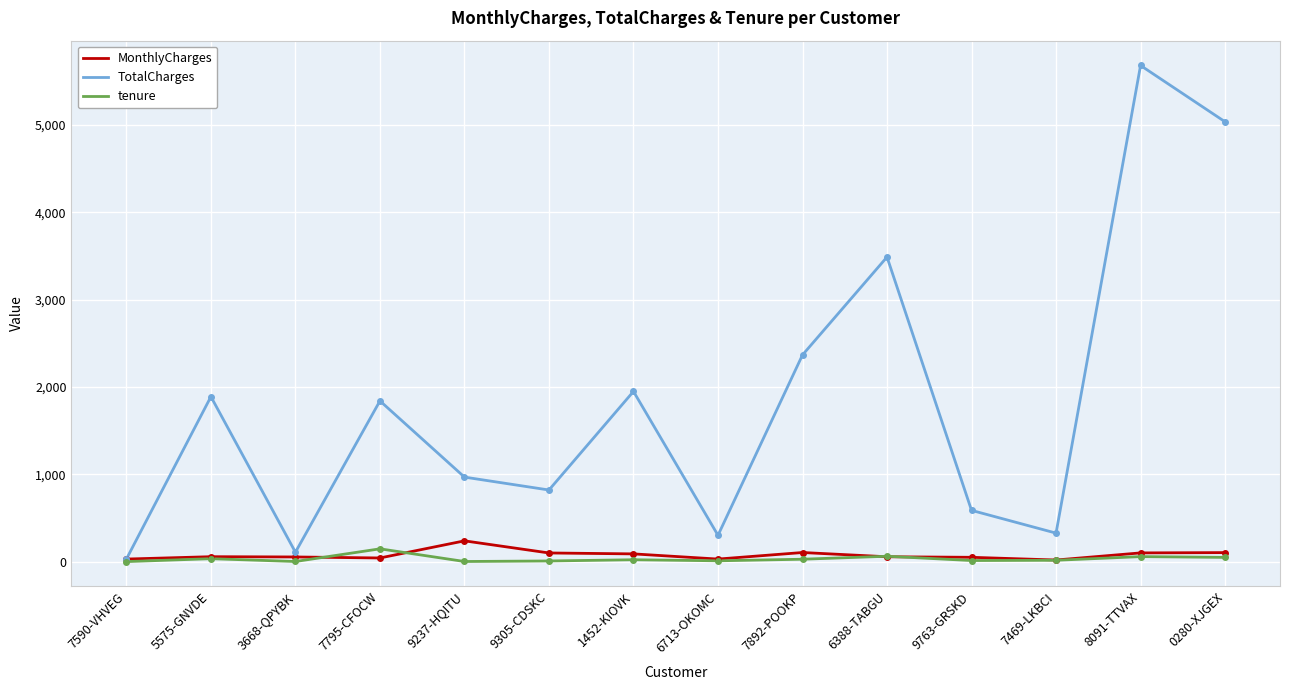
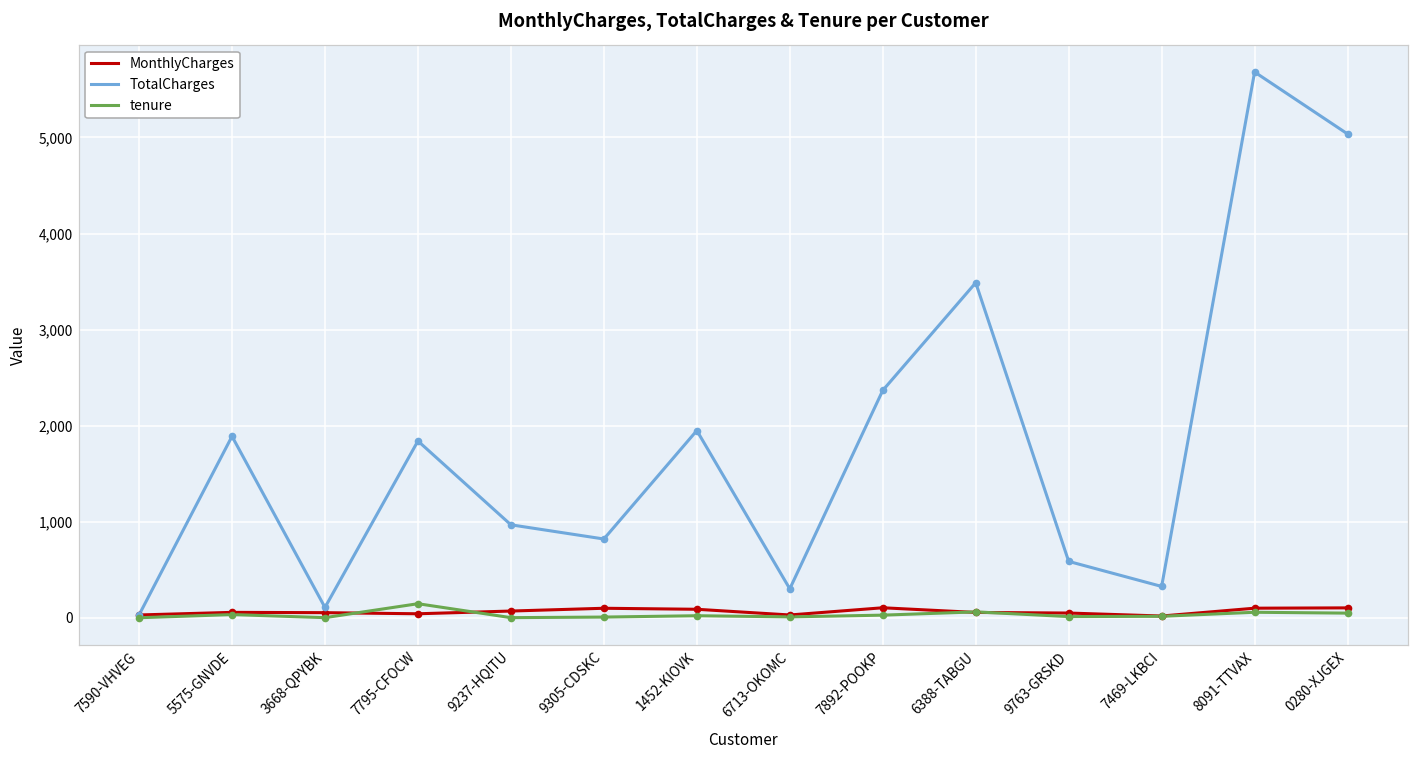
  {
    "MonthlyCharges": {
      "3668-QPYBK": "100",
      "7795-CFOCW": "0",
-     "9237-HQITU": "200",
+     "9237-HQITU": "100",
      "9305-CDSKC": "100",
      "1452-KIOVK": "100",
      "7892-POOKP": "100",
      "9763-GRSKD": "0",
      "8091-TTVAX": "100",
      "0280-XJGEX": "100"
    },
    "TotalCharges": {
      "5575-GNVDE": "1,900",
      "3668-QPYBK": "100",
      "7795-CFOCW": "1,800",
      "9237-HQITU": "1,000",
      "9305-CDSKC": "800",
      "1452-KIOVK": "1,900",
      "6713-OKOMC": "300",
      "7892-POOKP": "2,400",
      "6388-TABGU": "3,500",
      "9763-GRSKD": "600",
      "7469-LKBCI": "300",
      "8091-TTVAX": "5,700",
      "0280-XJGEX": "5,000"
    },
    "tenure": {
      "3668-QPYBK": "0",
      "7795-CFOCW": "100",
      "9237-HQITU": "0",
      "9305-CDSKC": "0",
      "1452-KIOVK": "0",
      "7892-POOKP": "0",
      "9763-GRSKD": "0",
      "8091-TTVAX": "100",
      "0280-XJGEX": "0"
    }
  }
